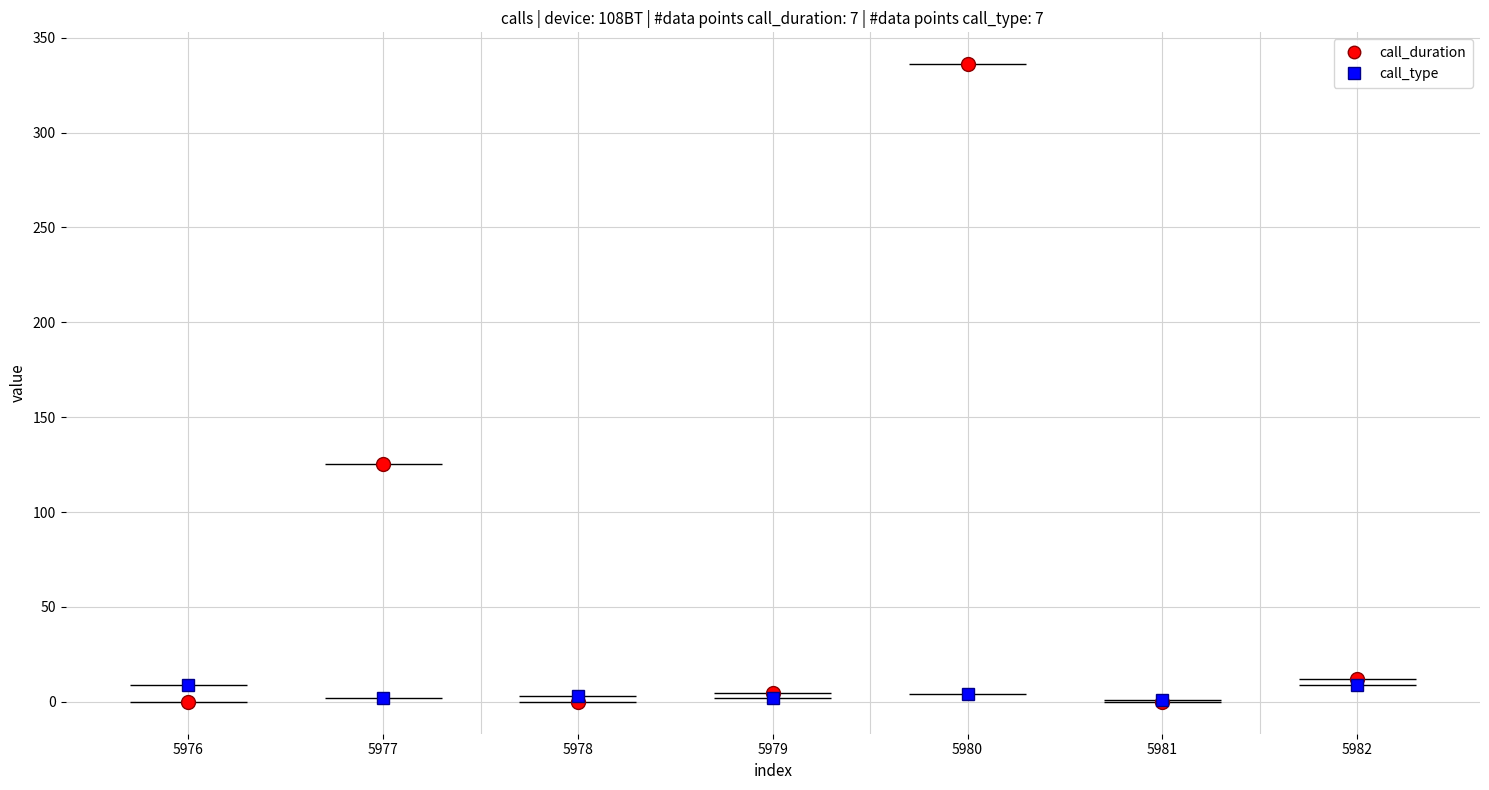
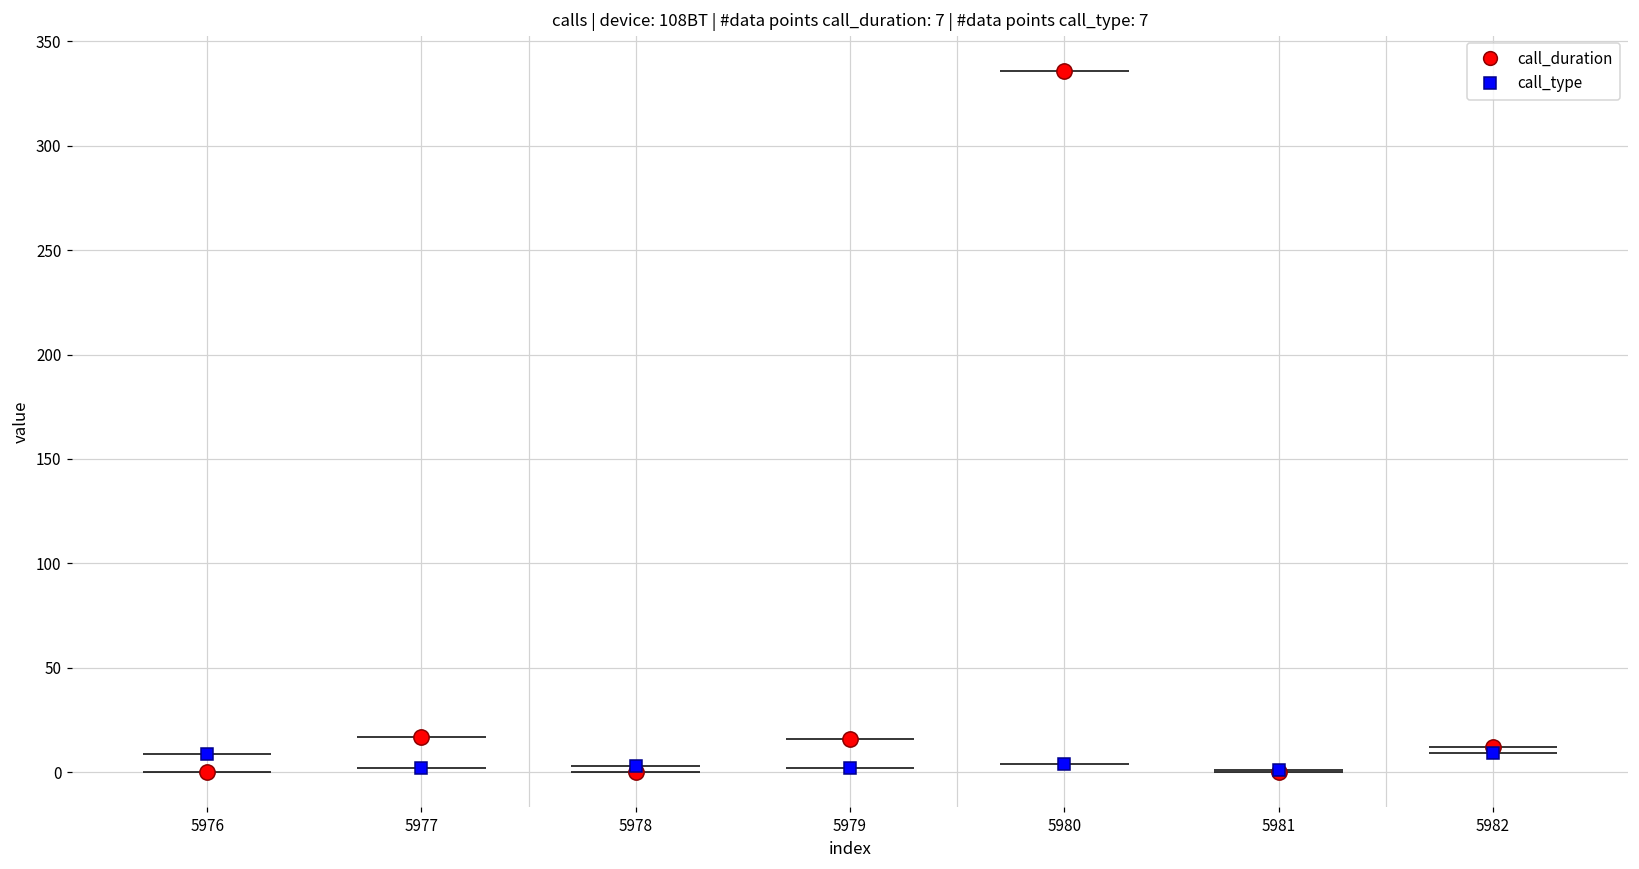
  {
    "call_duration": {
      "5976": 0,
-     "5977": 125,
+     "5977": 17,
      "5978": 0,
-     "5979": 5,
+     "5979": 16,
      "5980": 336,
      "5982": 12
    },
    "call_type": {
      "5976": 9,
      "5977": 2,
      "5978": 3,
      "5979": 2,
      "5980": 4,
      "5982": 9
    }
  }
